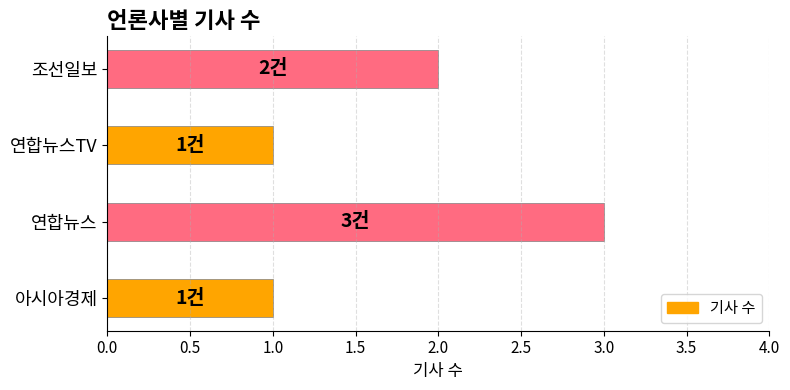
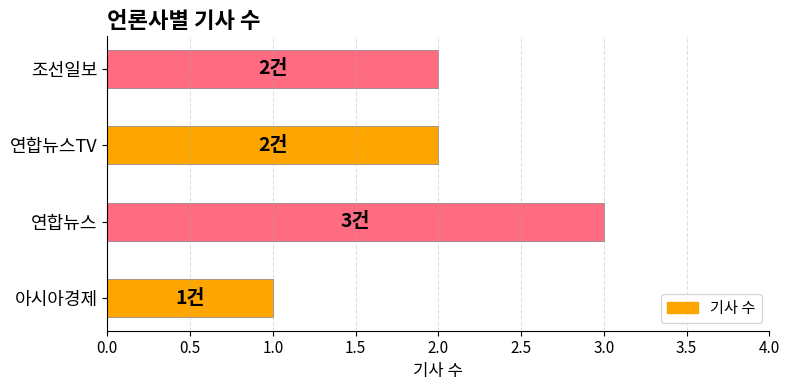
  {
    "조선일보": "2건",
-   "연합뉴스TV": "1건",
+   "연합뉴스TV": "2건",
    "연합뉴스": "3건",
    "아시아경제": "1건"
  }
